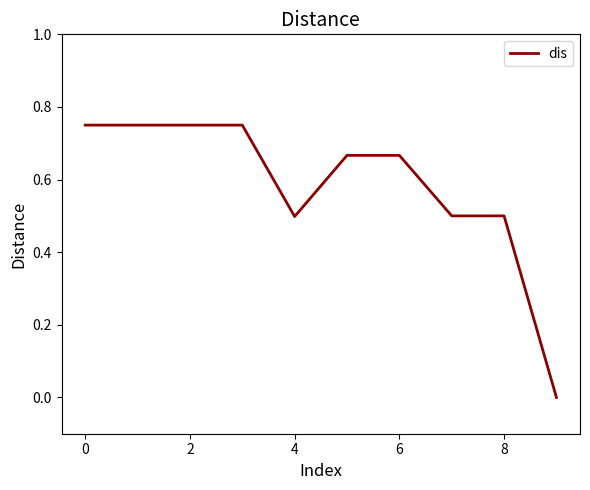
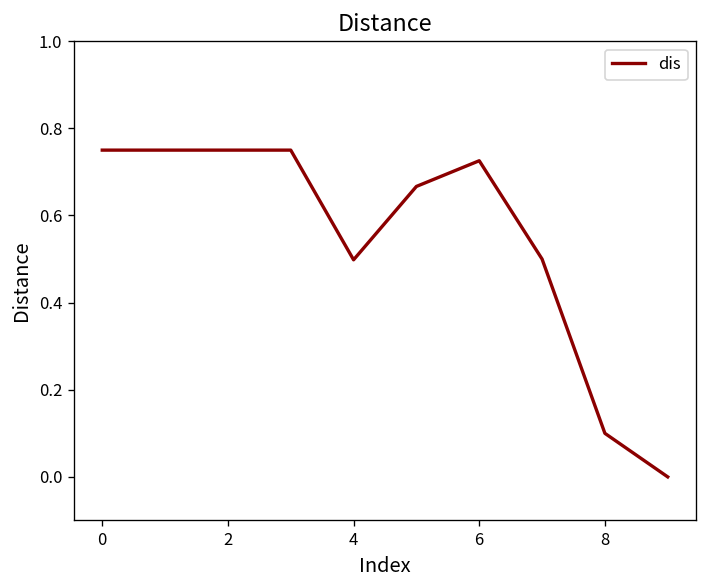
  {
    "0": 0.75,
    "2": 0.75,
    "4": 0.50,
-   "6": 0.67,
-   "8": 0.5
+   "6": 0.73,
+   "8": 0.1
  }
